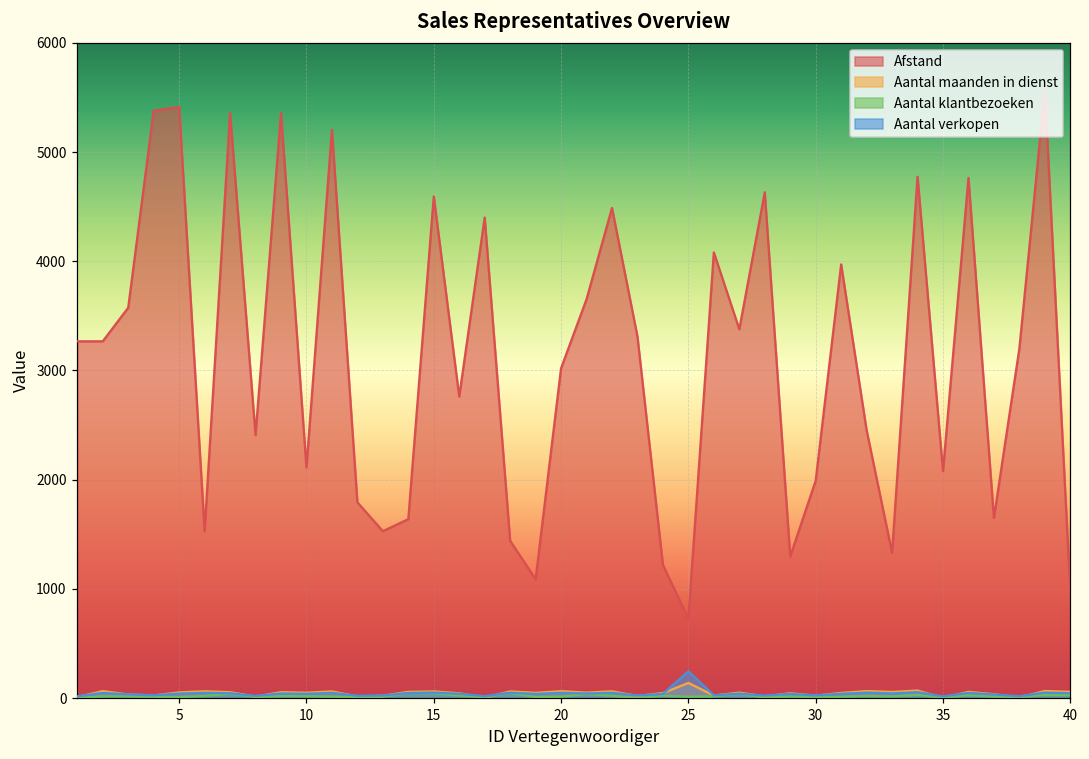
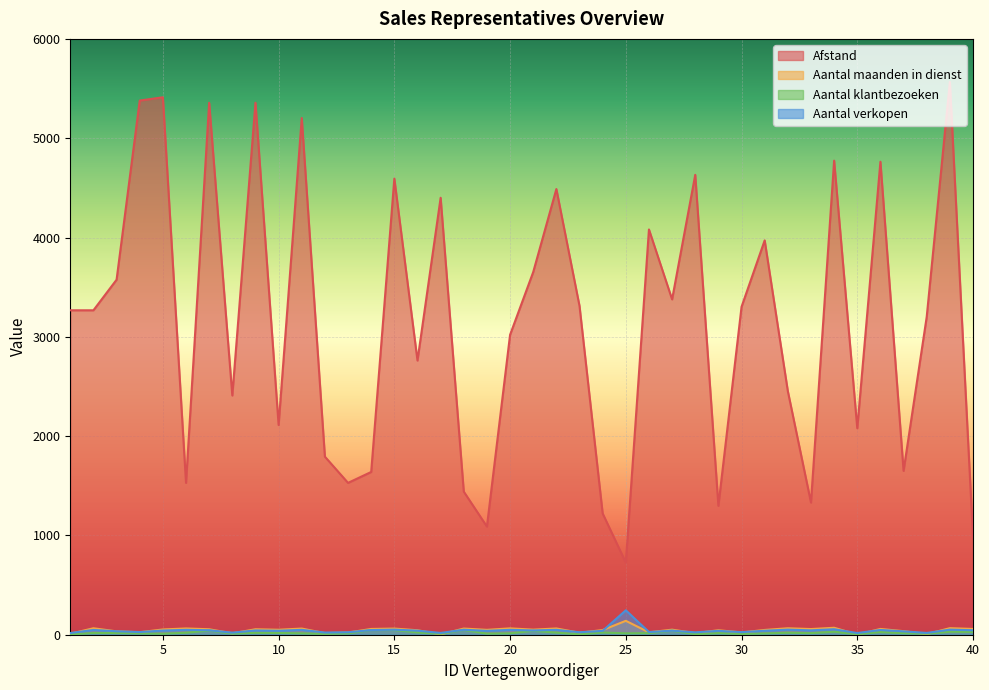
  {
    "Afstand": {
      "5": 5400,
      "10": 2100,
      "15": 4600,
      "20": 3000,
      "25": 700,
-     "30": 2000,
+     "30": 3300,
      "35": 2100,
      "40": 1000
    },
    "Aantal maanden in dienst": {
      "25": 100
    },
    "Aantal klantbezoeken": {
      "5": 0,
      "20": 0,
      "25": 0
    },
    "Aantal verkopen": {
      "25": 200
    }
  }
